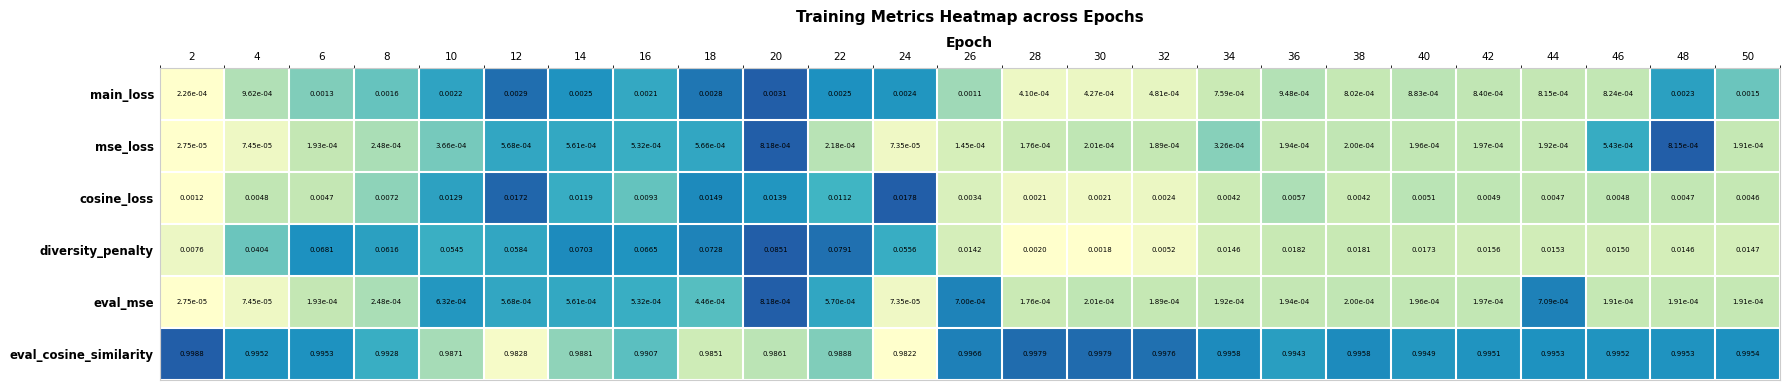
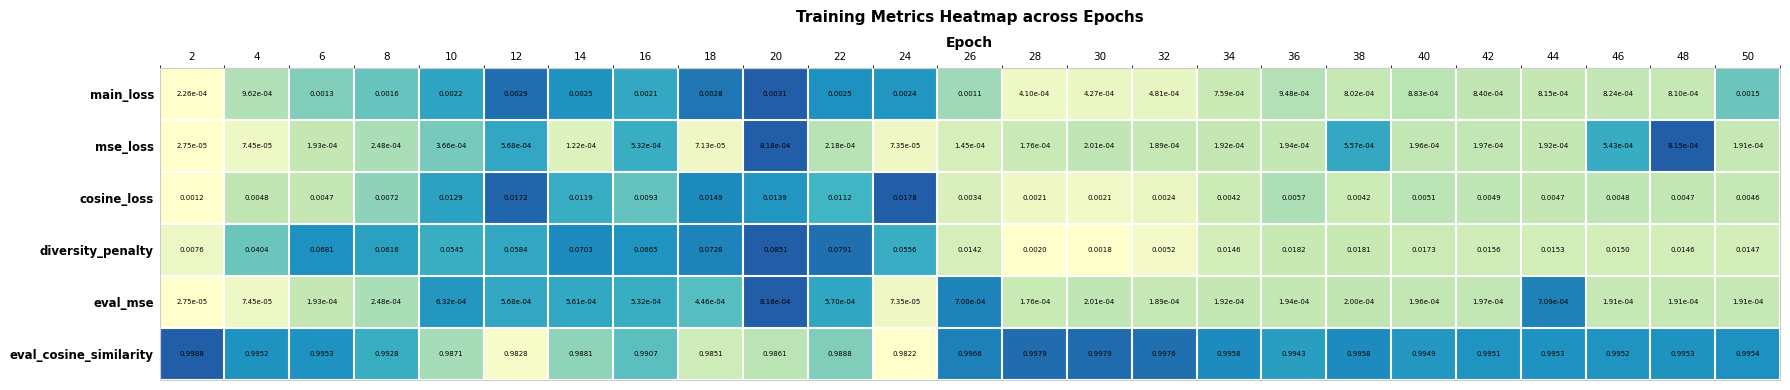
  {
    "main_loss": {
      "2": "2.26e-04",
      "4": "9.62e-04",
      "6": "0.0013",
      "8": "0.0016",
      "10": "0.0022",
      "12": "0.0029",
      "14": "0.0025",
      "16": "0.0021",
      "18": "0.0028",
      "20": "0.0031",
      "22": "0.0025",
      "24": "0.0024",
      "26": "0.0011",
      "28": "4.10e-04",
      "30": "4.27e-04",
      "32": "4.81e-04",
      "34": "7.59e-04",
      "36": "9.48e-04",
      "38": "8.02e-04",
      "40": "8.83e-04",
      "42": "8.40e-04",
      "44": "8.15e-04",
      "46": "8.24e-04",
-     "48": "0.0023",
+     "48": "8.10e-04",
      "50": "0.0015"
    },
    "mse_loss": {
      "2": "2.75e-05",
      "4": "7.45e-05",
      "6": "1.93e-04",
      "8": "2.48e-04",
      "10": "3.66e-04",
      "12": "5.68e-04",
-     "14": "5.61e-04",
+     "14": "1.22e-04",
      "16": "5.32e-04",
-     "18": "5.66e-04",
+     "18": "7.13e-05",
      "20": "8.18e-04",
      "22": "2.18e-04",
      "24": "7.35e-05",
      "26": "1.45e-04",
      "28": "1.76e-04",
      "30": "2.01e-04",
      "32": "1.89e-04",
-     "34": "3.26e-04",
+     "34": "1.92e-04",
      "36": "1.94e-04",
-     "38": "2.00e-04",
+     "38": "5.57e-04",
      "40": "1.96e-04",
      "42": "1.97e-04",
      "44": "1.92e-04",
      "46": "5.43e-04",
      "48": "8.15e-04",
      "50": "1.91e-04"
    },
    "cosine_loss": {
      "2": "0.0012",
      "4": "0.0048",
      "6": "0.0047",
      "8": "0.0072",
      "10": "0.0129",
      "12": "0.0172",
      "14": "0.0119",
      "16": "0.0093",
      "18": "0.0149",
      "20": "0.0139",
      "22": "0.0112",
      "24": "0.0178",
      "26": "0.0034",
      "28": "0.0021",
      "30": "0.0021",
      "32": "0.0024",
      "34": "0.0042",
      "36": "0.0057",
      "38": "0.0042",
      "40": "0.0051",
      "42": "0.0049",
      "44": "0.0047",
      "46": "0.0048",
      "48": "0.0047",
      "50": "0.0046"
    },
    "diversity_penalty": {
      "2": "0.0076",
      "4": "0.0404",
      "6": "0.0681",
      "8": "0.0616",
      "10": "0.0545",
      "12": "0.0584",
      "14": "0.0703",
      "16": "0.0665",
      "18": "0.0728",
      "20": "0.0851",
      "22": "0.0791",
      "24": "0.0556",
      "26": "0.0142",
      "28": "0.0020",
      "30": "0.0018",
      "32": "0.0052",
      "34": "0.0146",
      "36": "0.0182",
      "38": "0.0181",
      "40": "0.0173",
      "42": "0.0156",
      "44": "0.0153",
      "46": "0.0150",
      "48": "0.0146",
      "50": "0.0147"
    },
    "eval_mse": {
      "2": "2.75e-05",
      "4": "7.45e-05",
      "6": "1.93e-04",
      "8": "2.48e-04",
      "10": "6.32e-04",
      "12": "5.68e-04",
      "14": "5.61e-04",
      "16": "5.32e-04",
      "18": "4.46e-04",
      "20": "8.18e-04",
      "22": "5.70e-04",
      "24": "7.35e-05",
      "26": "7.00e-04",
      "28": "1.76e-04",
      "30": "2.01e-04",
      "32": "1.89e-04",
      "34": "1.92e-04",
      "36": "1.94e-04",
      "38": "2.00e-04",
      "40": "1.96e-04",
      "42": "1.97e-04",
      "44": "7.09e-04",
      "46": "1.91e-04",
      "48": "1.91e-04",
      "50": "1.91e-04"
    },
    "eval_cosine_similarity": {
      "2": "0.9988",
      "4": "0.9952",
      "6": "0.9953",
      "8": "0.9928",
      "10": "0.9871",
      "12": "0.9828",
      "14": "0.9881",
      "16": "0.9907",
      "18": "0.9851",
      "20": "0.9861",
      "22": "0.9888",
      "24": "0.9822",
      "26": "0.9966",
      "28": "0.9979",
      "30": "0.9979",
      "32": "0.9976",
      "34": "0.9958",
      "36": "0.9943",
      "38": "0.9958",
      "40": "0.9949",
      "42": "0.9951",
      "44": "0.9953",
      "46": "0.9952",
      "48": "0.9953",
      "50": "0.9954"
    }
  }
